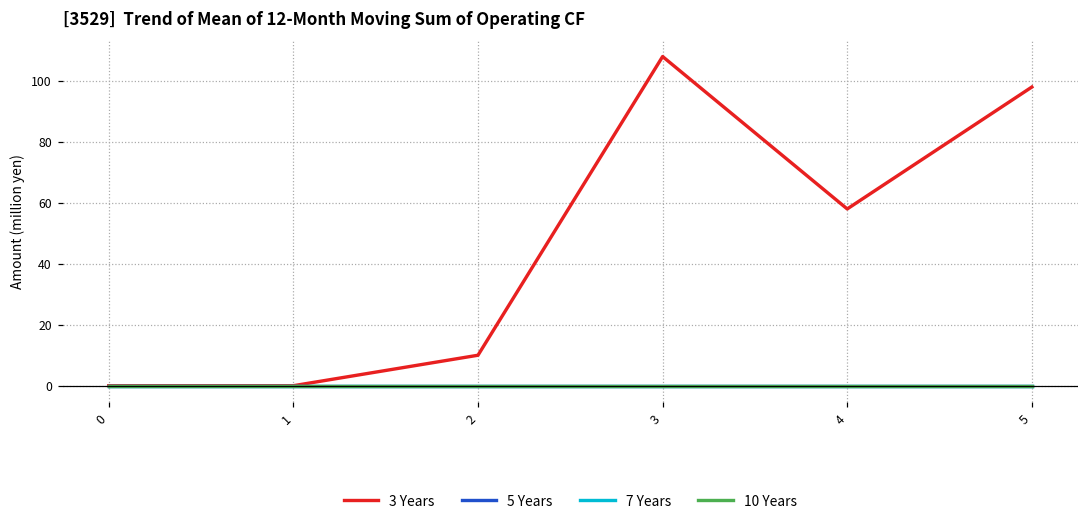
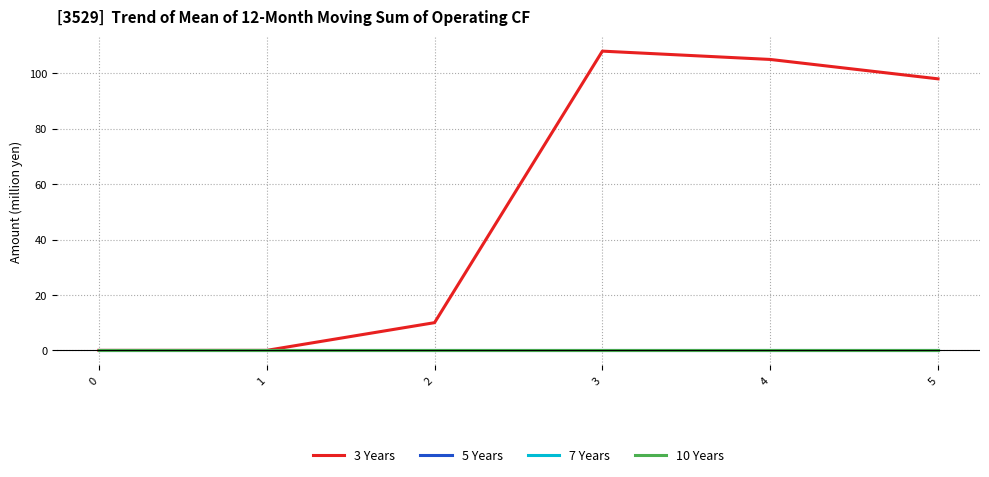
  {
    "3 Years": {
      "2": 10,
      "3": 108,
-     "4": 58,
+     "4": 105,
      "5": 98
    },
    "10 Years": {
      "2": 0,
      "3": 0,
      "4": 0,
      "5": 0
    }
  }
